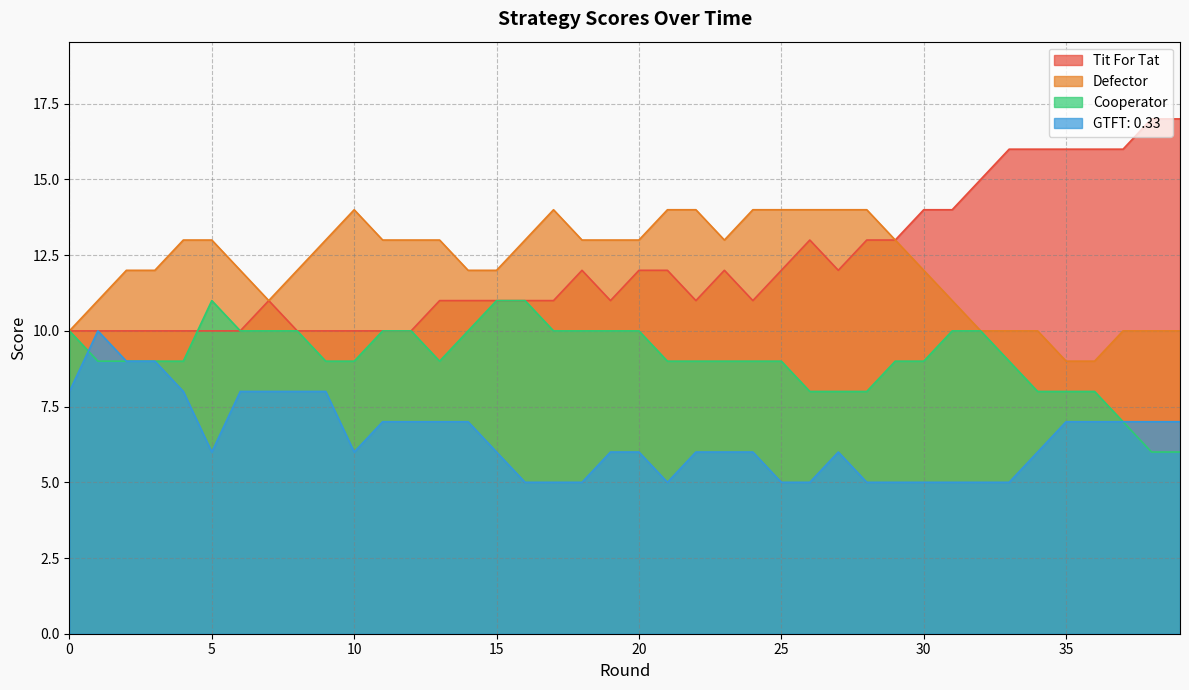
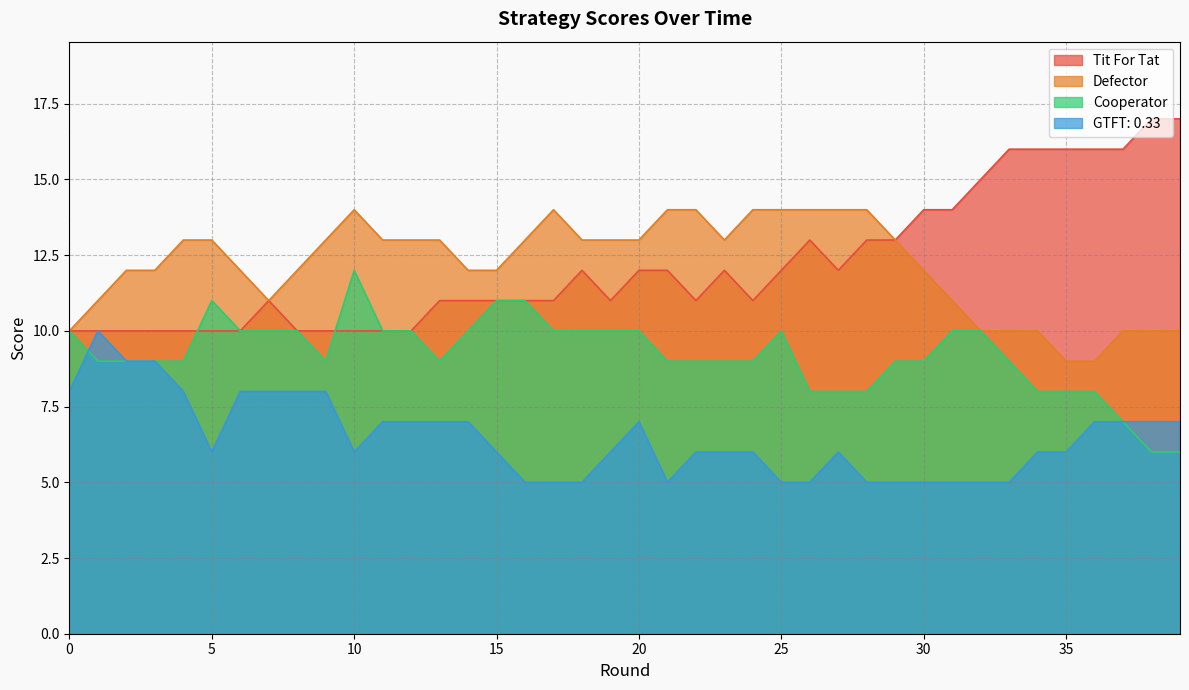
  {
    "Cooperator": {
      "5": 11,
-     "10": 9,
+     "10": 12,
      "20": 10,
-     "25": 9,
+     "25": 10,
      "30": 9,
      "35": 8
    },
    "GTFT: 0.33": {
      "0": 8,
      "5": 6,
      "10": 6,
      "15": 6,
-     "20": 6,
+     "20": 7,
      "25": 5,
      "30": 5,
-     "35": 7
+     "35": 6
    }
  }
